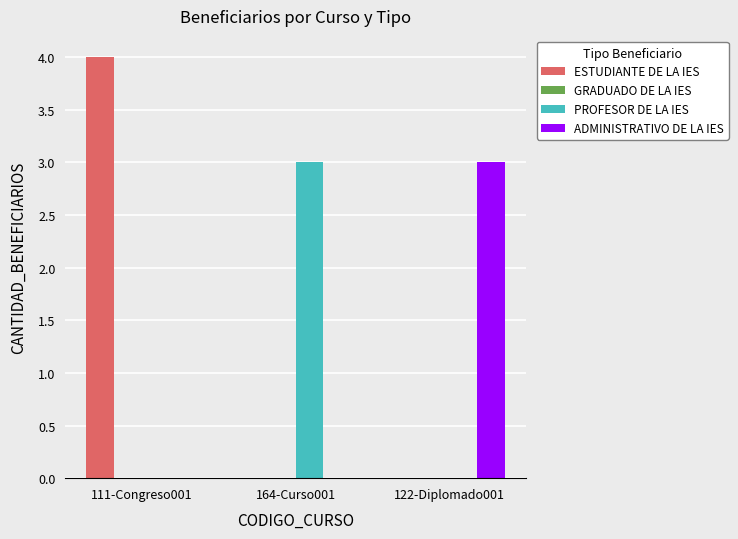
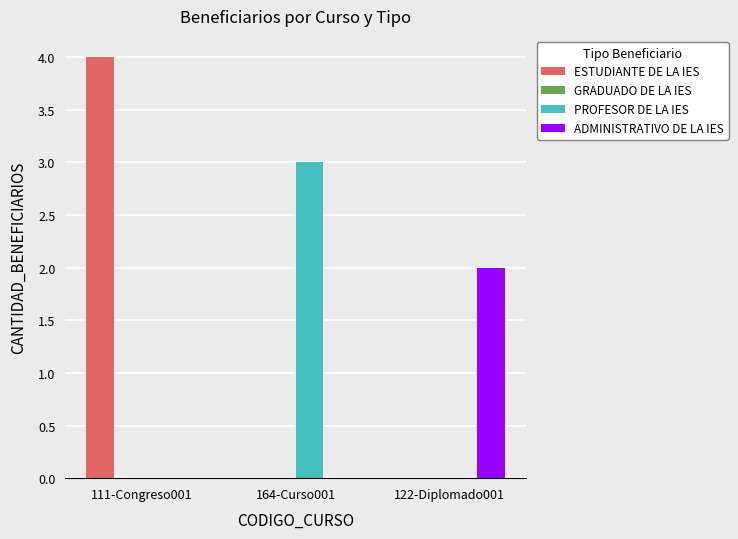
  {
    "ESTUDIANTE DE LA IES": {
      "111-Congreso001": 4,
      "164-Curso001": 0,
      "122-Diplomado001": 0
    },
    "GRADUADO DE LA IES": {
      "111-Congreso001": 0,
      "164-Curso001": 0,
      "122-Diplomado001": 0
    },
    "PROFESOR DE LA IES": {
      "111-Congreso001": 0,
      "164-Curso001": 3,
      "122-Diplomado001": 0
    },
    "ADMINISTRATIVO DE LA IES": {
      "111-Congreso001": 0,
      "164-Curso001": 0,
-     "122-Diplomado001": 3
+     "122-Diplomado001": 2
    }
  }
